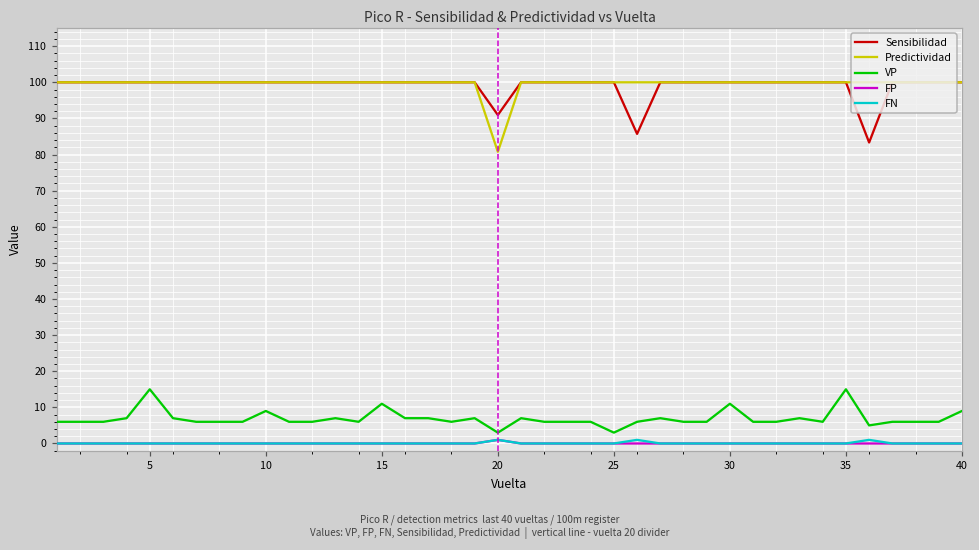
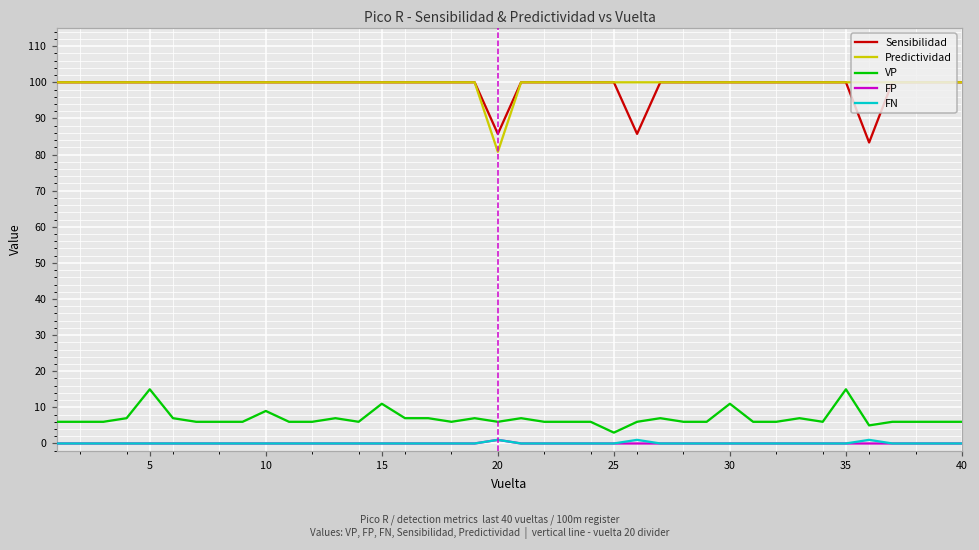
  {
    "Sensibilidad": {
-     "20": 91
+     "20": 86
    },
    "Predictividad": {
      "20": 81
    },
    "VP": {
      "5": 15,
      "10": 9,
      "15": 11,
-     "20": 3,
+     "20": 6,
      "25": 3,
      "30": 11,
      "35": 15,
-     "40": 9
+     "40": 6
    }
  }
